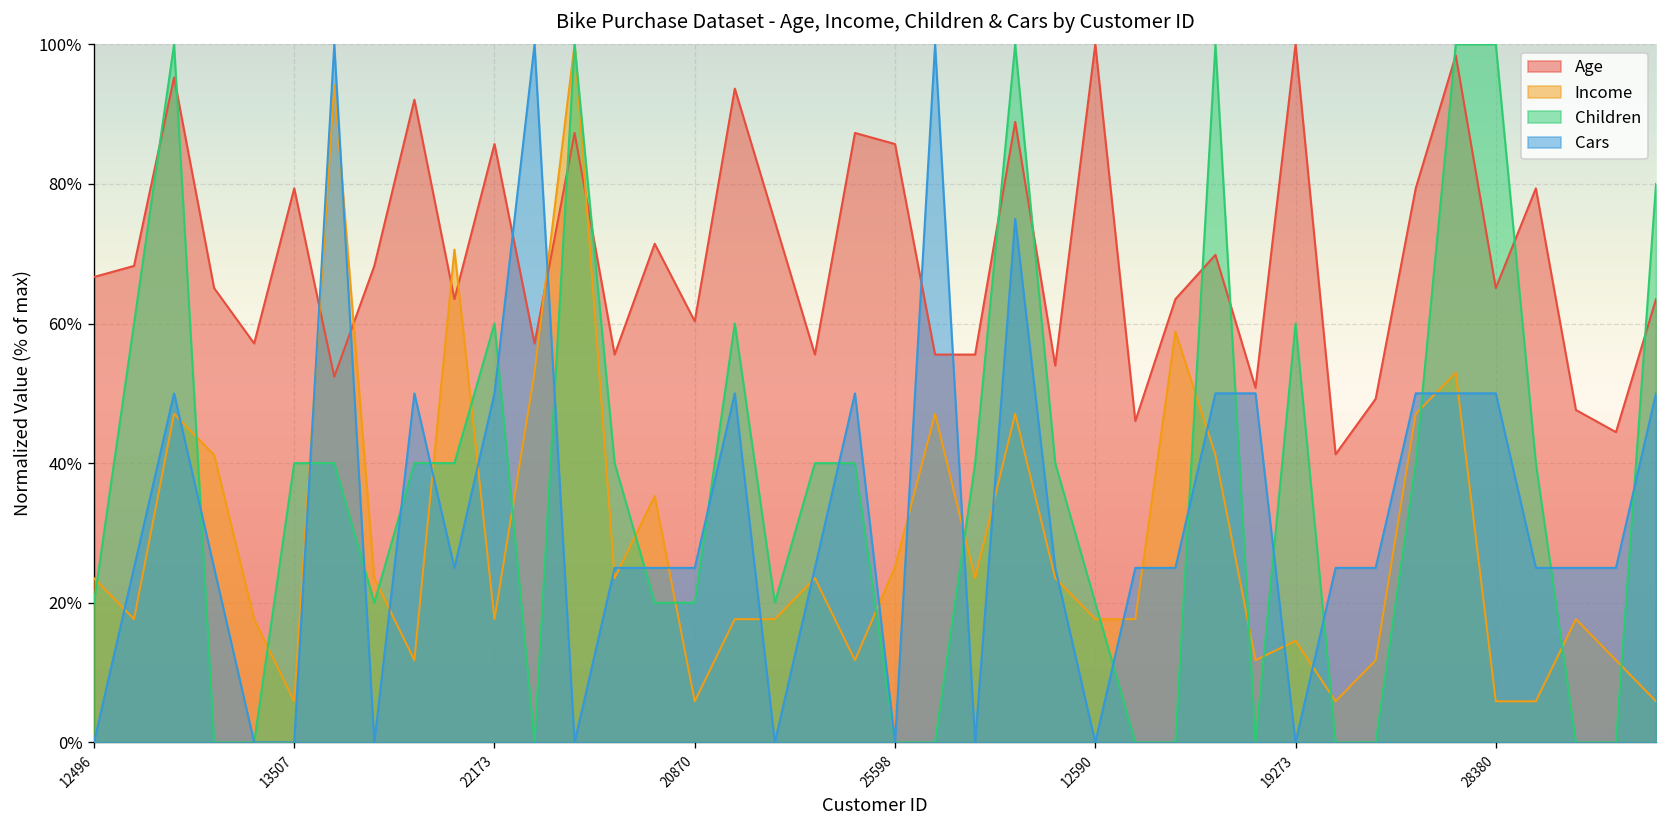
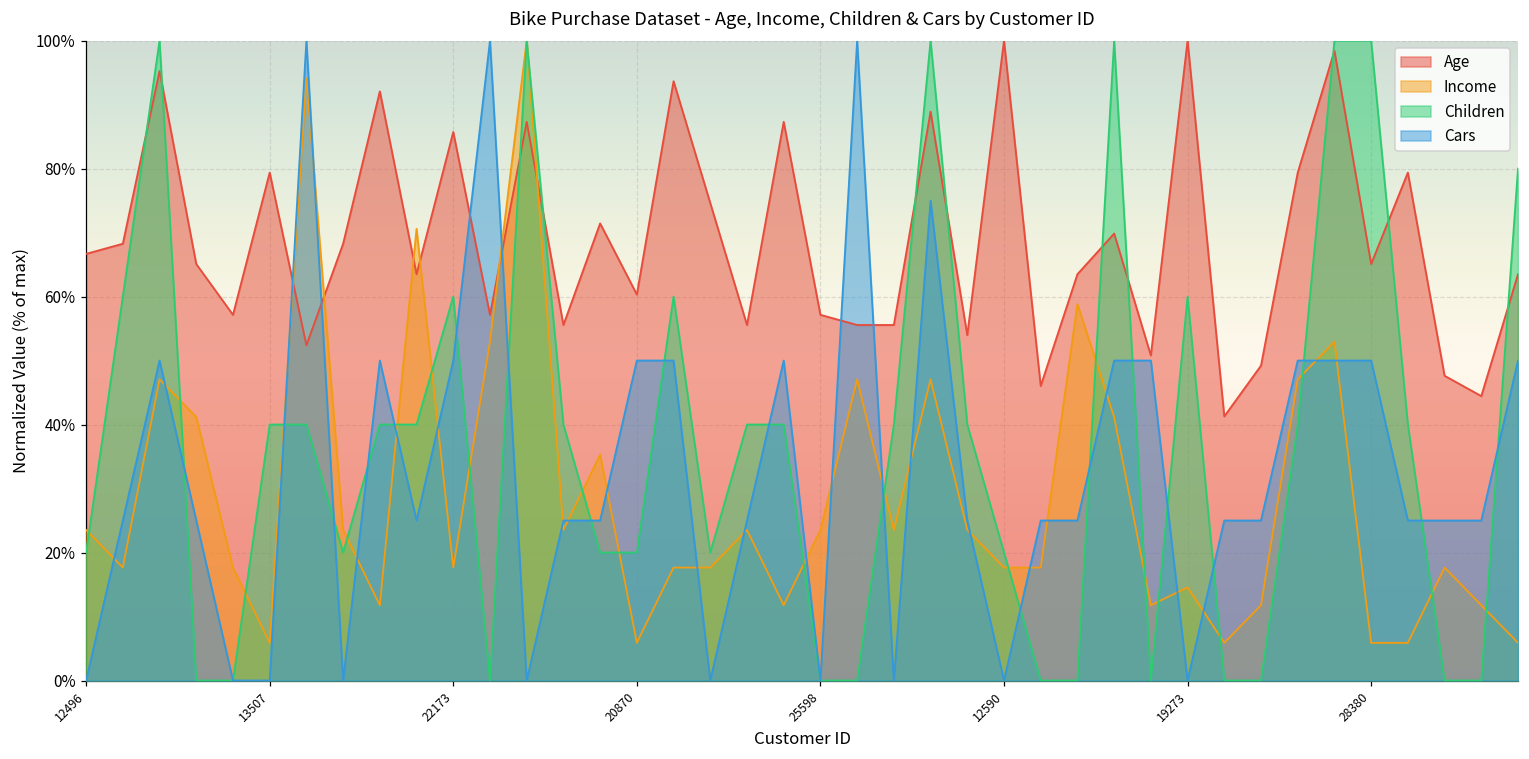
  {
    "Age": {
      "12496": "67%",
      "13507": "79%",
      "22173": "86%",
      "20870": "60%",
-     "25598": "86%",
+     "25598": "57%",
      "12590": "100%",
      "19273": "100%",
      "28380": "65%"
    },
    "Income": {
      "12496": "24%",
      "13507": "6%",
      "22173": "18%",
      "20870": "6%",
-     "25598": "25%",
+     "25598": "24%",
      "12590": "18%",
      "19273": "15%",
      "28380": "6%"
    },
    "Children": {
      "12496": "20%",
      "13507": "40%",
      "22173": "60%",
      "20870": "20%",
      "12590": "20%",
      "19273": "60%",
      "28380": "100%"
    },
    "Cars": {
      "12496": "0%",
      "13507": "0%",
      "22173": "50%",
-     "20870": "25%",
+     "20870": "50%",
      "12590": "0%",
      "19273": "0%",
      "28380": "50%"
    }
  }
